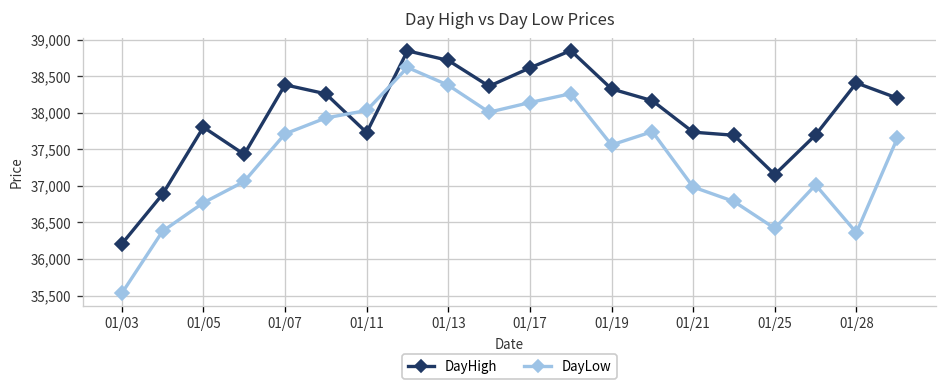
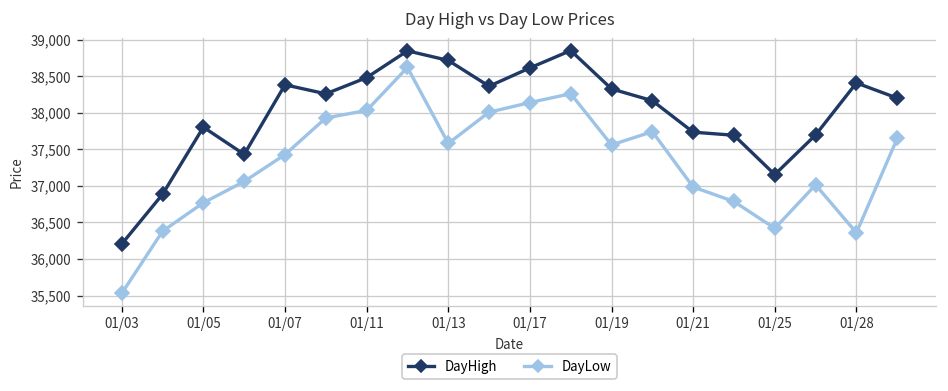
  {
    "DayHigh": {
      "01/03": "36,200",
      "01/05": "37,800",
      "01/07": "38,400",
-     "01/11": "37,700",
+     "01/11": "38,500",
      "01/13": "38,700",
      "01/17": "38,600",
      "01/19": "38,300",
      "01/21": "37,700",
      "01/25": "37,200",
      "01/28": "38,400"
    },
    "DayLow": {
      "01/03": "35,500",
      "01/05": "36,800",
-     "01/07": "37,700",
+     "01/07": "37,400",
      "01/11": "38,000",
-     "01/13": "38,400",
+     "01/13": "37,600",
      "01/17": "38,100",
      "01/19": "37,600",
      "01/21": "37,000",
      "01/25": "36,400",
      "01/28": "36,400"
    }
  }
